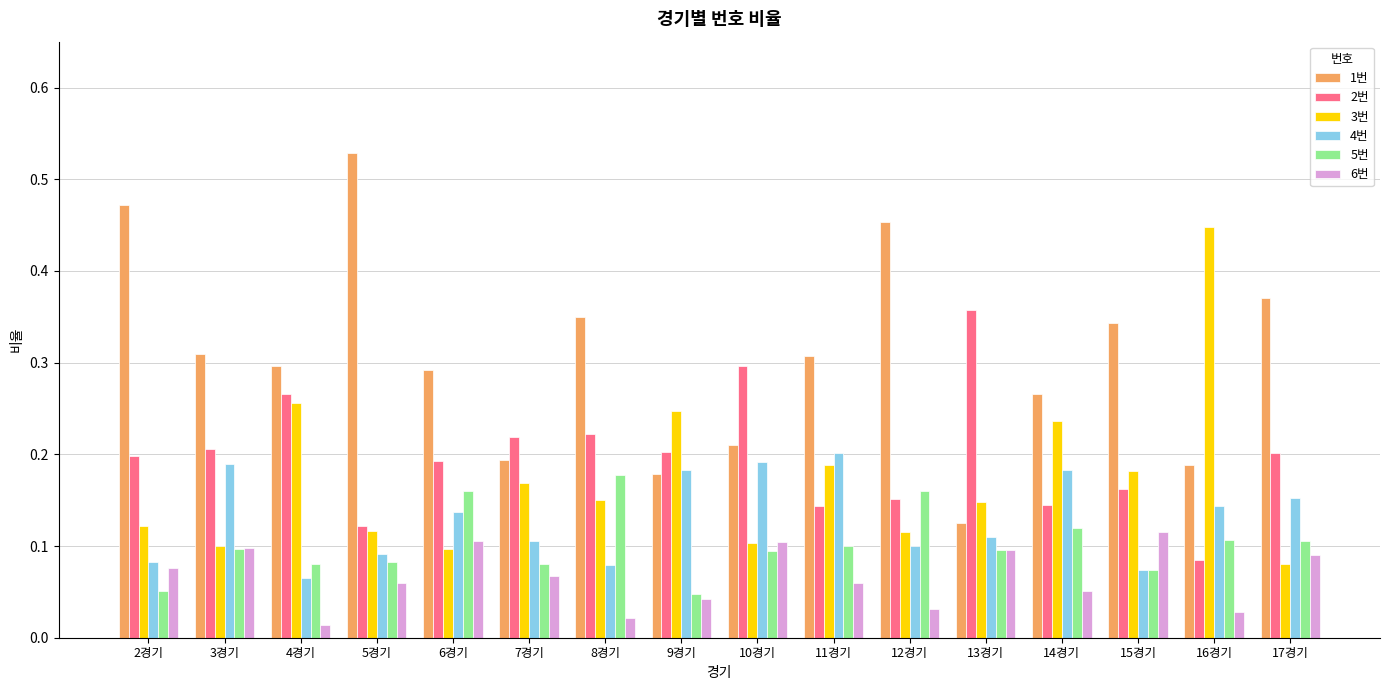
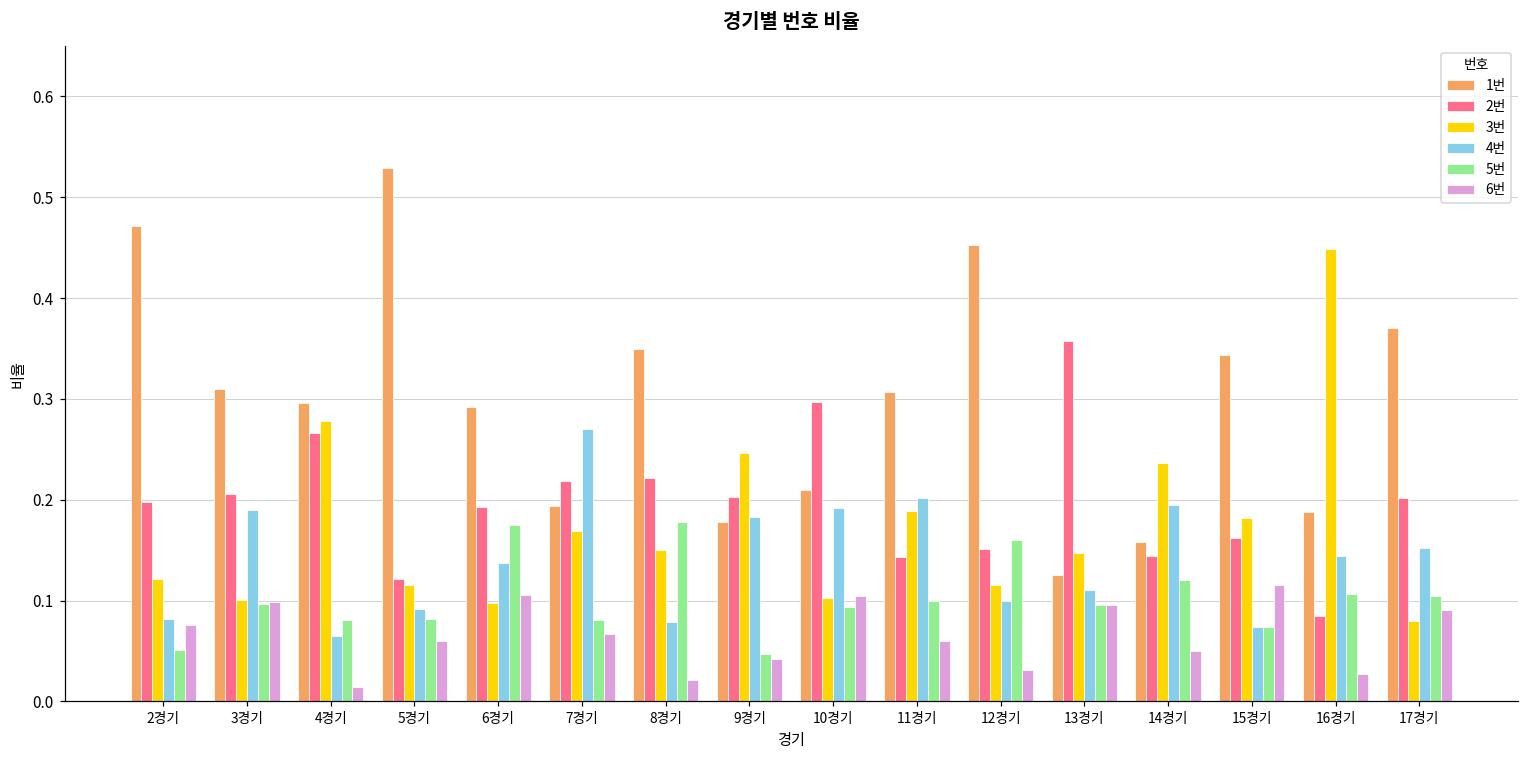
  {
    "1번": {
      "2경기": 0.47,
      "3경기": 0.31,
      "4경기": 0.30,
      "5경기": 0.53,
      "6경기": 0.29,
      "7경기": 0.19,
      "8경기": 0.35,
      "9경기": 0.18,
      "10경기": 0.21,
      "11경기": 0.31,
      "12경기": 0.45,
      "13경기": 0.13,
-     "14경기": 0.27,
+     "14경기": 0.16,
      "15경기": 0.34,
      "16경기": 0.19,
      "17경기": 0.37
    },
    "2번": {
      "2경기": 0.20,
      "3경기": 0.21,
      "4경기": 0.27,
      "5경기": 0.12,
      "6경기": 0.19,
      "7경기": 0.22,
      "8경기": 0.22,
      "9경기": 0.20,
      "10경기": 0.30,
      "11경기": 0.14,
      "12경기": 0.15,
      "13경기": 0.36,
      "14경기": 0.14,
      "15경기": 0.16,
      "16경기": 0.08,
      "17경기": 0.20
    },
    "3번": {
      "2경기": 0.12,
      "3경기": 0.10,
-     "4경기": 0.26,
+     "4경기": 0.28,
      "5경기": 0.12,
      "6경기": 0.10,
      "7경기": 0.17,
      "8경기": 0.15,
      "9경기": 0.25,
      "10경기": 0.10,
      "11경기": 0.19,
      "12경기": 0.12,
      "13경기": 0.15,
      "14경기": 0.24,
      "15경기": 0.18,
      "16경기": 0.45,
      "17경기": 0.08
    },
    "4번": {
      "2경기": 0.08,
      "3경기": 0.19,
      "4경기": 0.06,
      "5경기": 0.09,
      "6경기": 0.14,
-     "7경기": 0.11,
+     "7경기": 0.27,
      "8경기": 0.08,
      "9경기": 0.18,
      "10경기": 0.19,
      "11경기": 0.20,
      "12경기": 0.10,
      "13경기": 0.11,
-     "14경기": 0.18,
+     "14경기": 0.19,
      "15경기": 0.07,
      "16경기": 0.14,
      "17경기": 0.15
    },
    "5번": {
      "2경기": 0.05,
      "3경기": 0.10,
      "4경기": 0.08,
      "5경기": 0.08,
-     "6경기": 0.16,
+     "6경기": 0.18,
      "7경기": 0.08,
      "8경기": 0.18,
      "9경기": 0.05,
      "10경기": 0.09,
      "11경기": 0.10,
      "12경기": 0.16,
      "13경기": 0.10,
      "14경기": 0.12,
      "15경기": 0.07,
      "16경기": 0.11,
      "17경기": 0.10
    },
    "6번": {
      "2경기": 0.08,
      "3경기": 0.10,
      "4경기": 0.01,
      "5경기": 0.06,
      "6경기": 0.11,
      "7경기": 0.07,
      "8경기": 0.02,
      "9경기": 0.04,
      "10경기": 0.10,
      "11경기": 0.06,
      "12경기": 0.03,
      "13경기": 0.10,
      "14경기": 0.05,
      "15경기": 0.12,
      "16경기": 0.03,
      "17경기": 0.09
    }
  }
